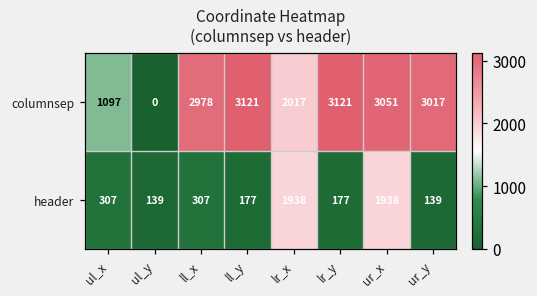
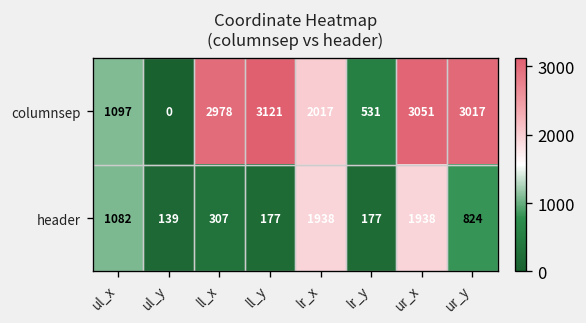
  {
    "columnsep": {
      "ul_x": 1097,
      "ul_y": 0,
      "ll_x": 2978,
      "ll_y": 3121,
      "lr_x": 2017,
-     "lr_y": 3121,
+     "lr_y": 531,
      "ur_x": 3051,
      "ur_y": 3017
    },
    "header": {
-     "ul_x": 307,
+     "ul_x": 1082,
      "ul_y": 139,
      "ll_x": 307,
      "ll_y": 177,
      "lr_y": 177,
-     "ur_y": 139
+     "ur_y": 824
    }
  }
